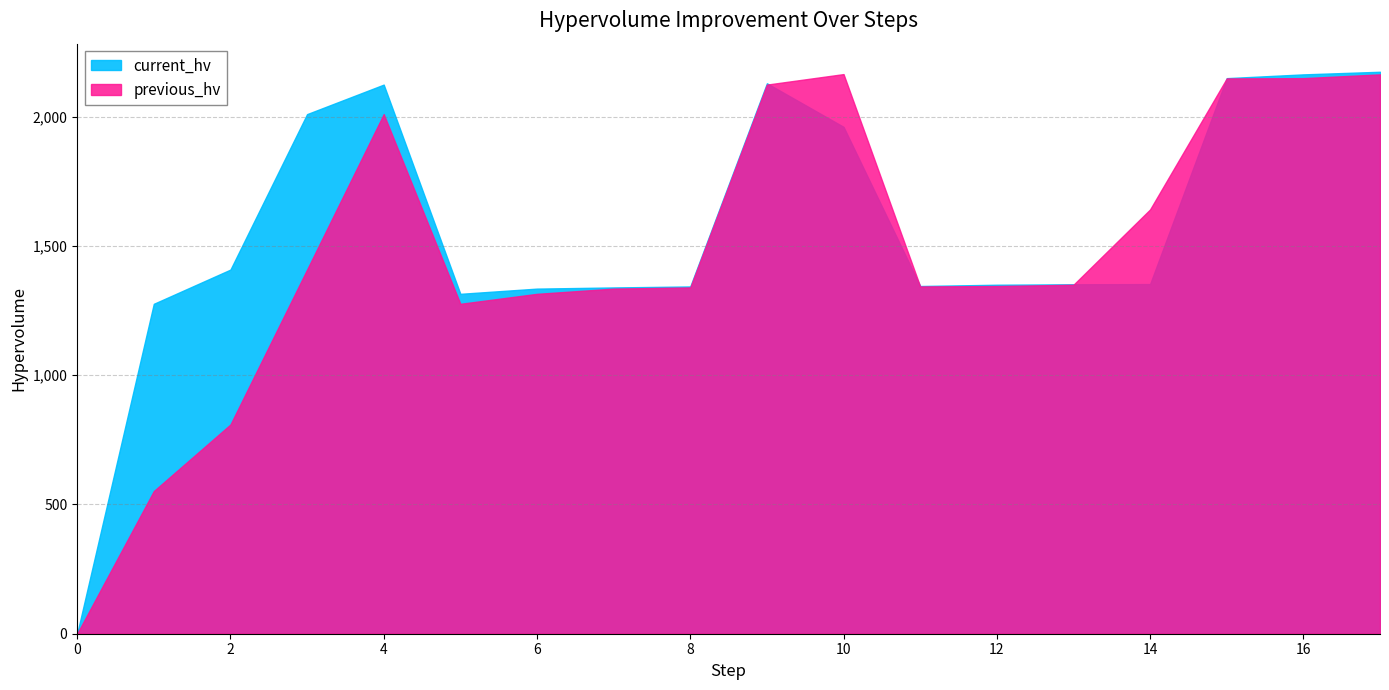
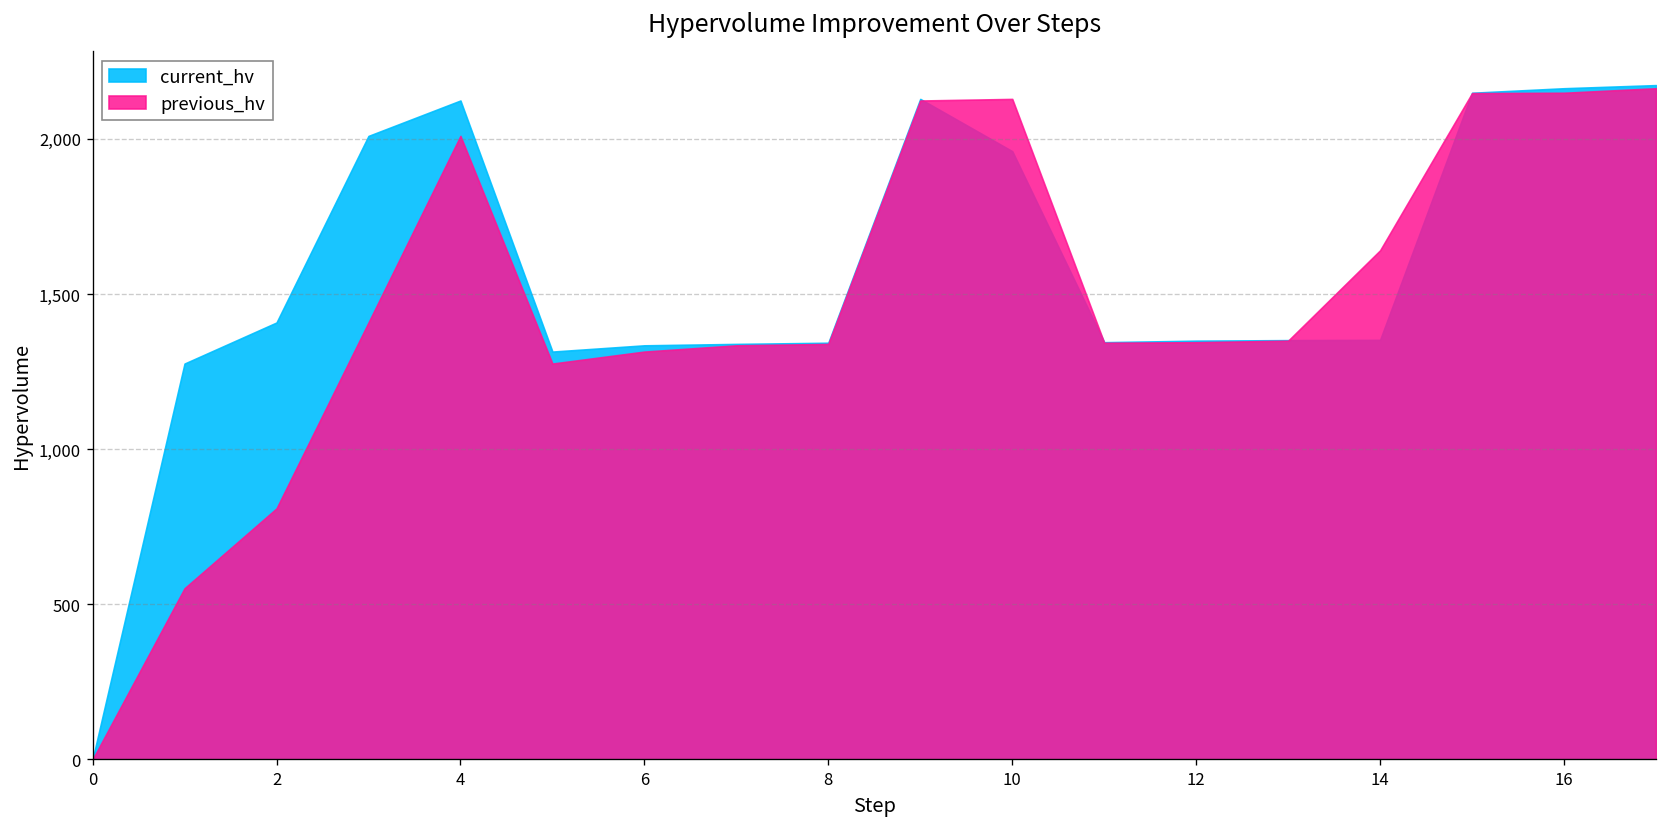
  {
    "current_hv": {
      "2": "1,410",
      "4": "2,120",
      "6": "1,330",
      "10": "1,960",
      "14": "1,350",
      "16": "2,160"
    },
    "previous_hv": {
      "2": "810",
      "4": "2,010",
      "6": "1,310",
-     "10": "2,160",
+     "10": "2,130",
      "14": "1,640",
      "16": "2,150"
    }
  }
